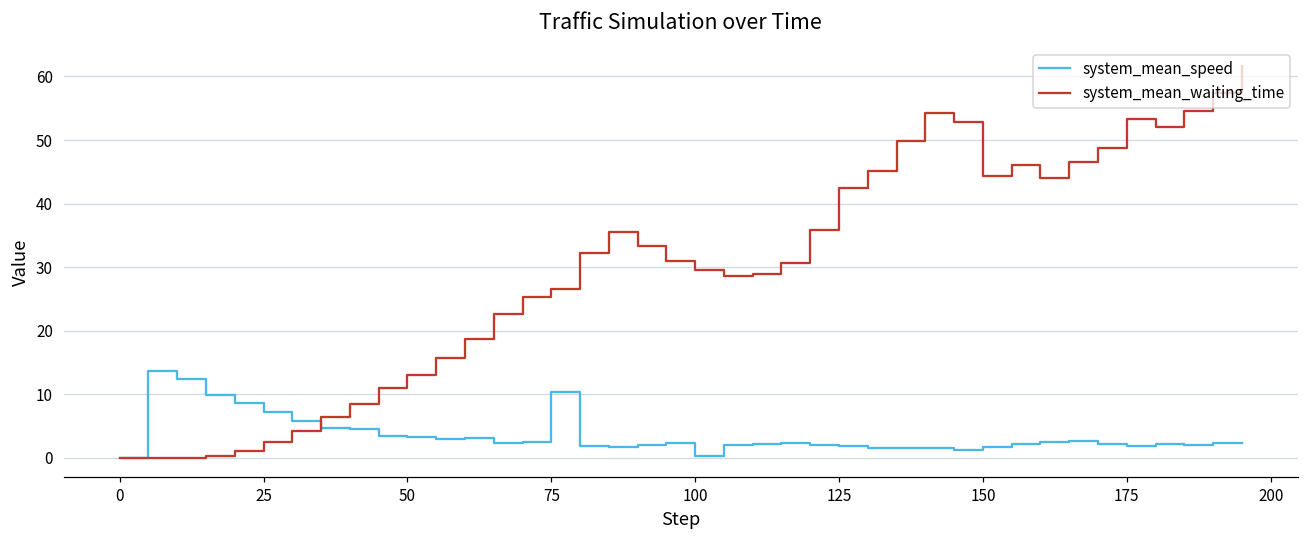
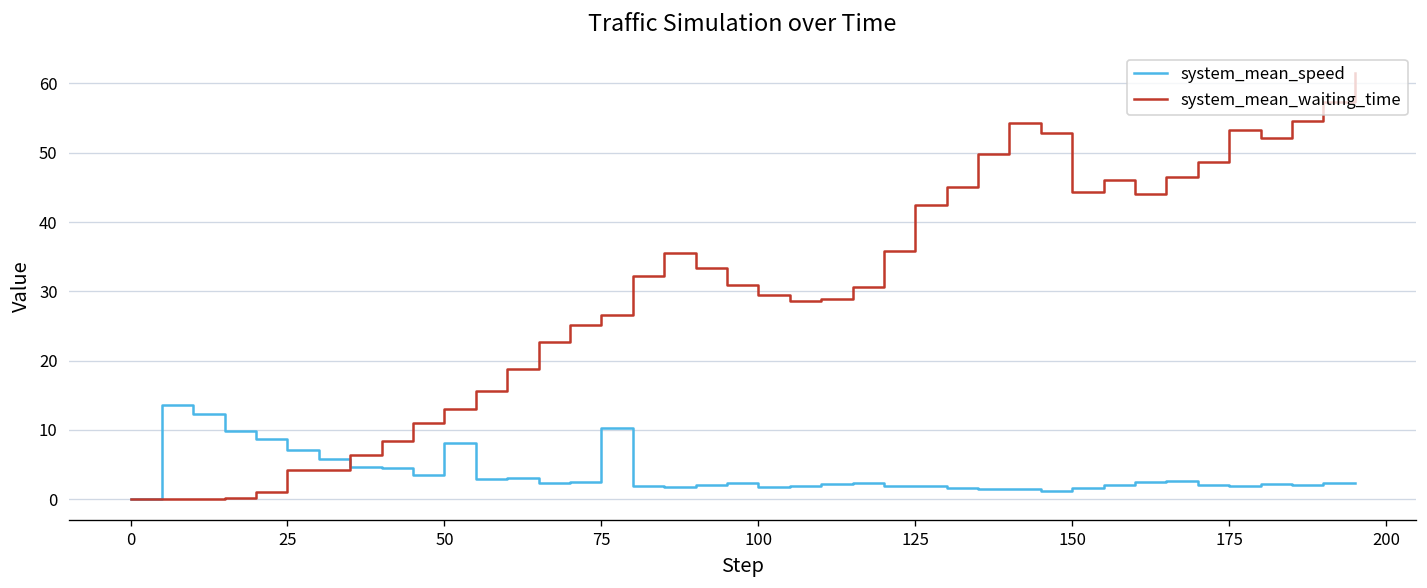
  {
    "system_mean_speed": {
      "25": 7,
-     "50": 3,
+     "50": 8,
      "75": 10,
-     "100": 0,
+     "100": 2,
      "125": 2,
      "150": 2,
      "175": 2
    },
    "system_mean_waiting_time": {
-     "25": 2,
+     "25": 4,
      "50": 13,
      "75": 27,
      "100": 30,
      "125": 42,
      "150": 44,
      "175": 53
    }
  }
